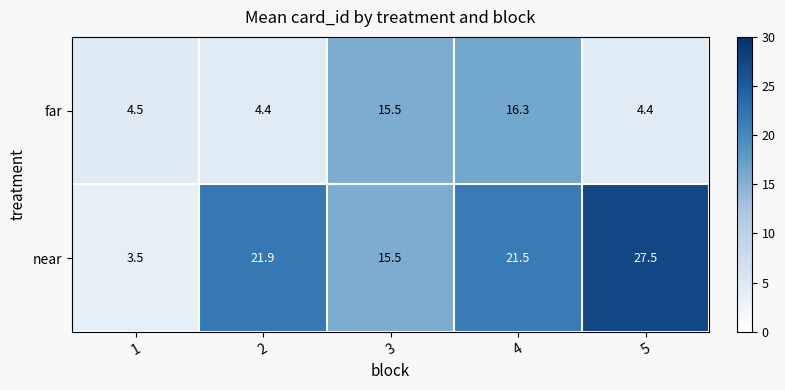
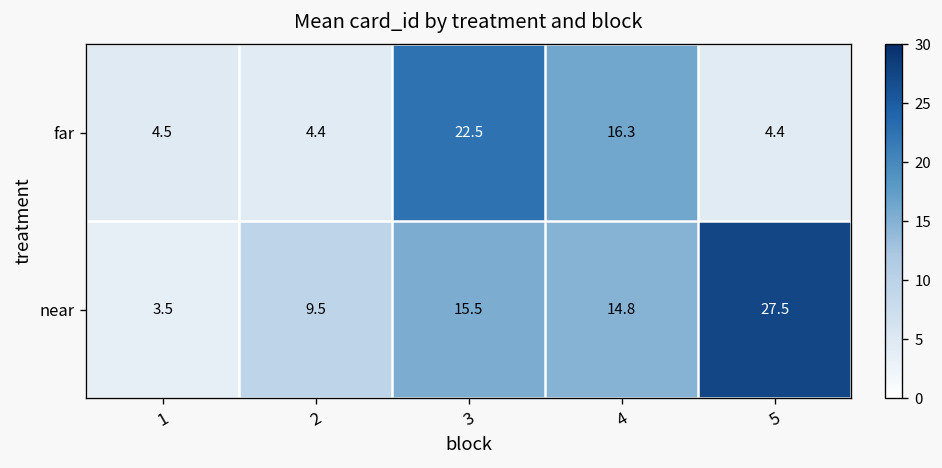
  {
    "far": {
      "1": 4.5,
      "2": 4.4,
-     "3": 15.5,
+     "3": 22.5,
      "4": 16.3,
      "5": 4.4
    },
    "near": {
      "1": 3.5,
-     "2": 21.9,
+     "2": 9.5,
      "3": 15.5,
-     "4": 21.5,
+     "4": 14.8,
      "5": 27.5
    }
  }
